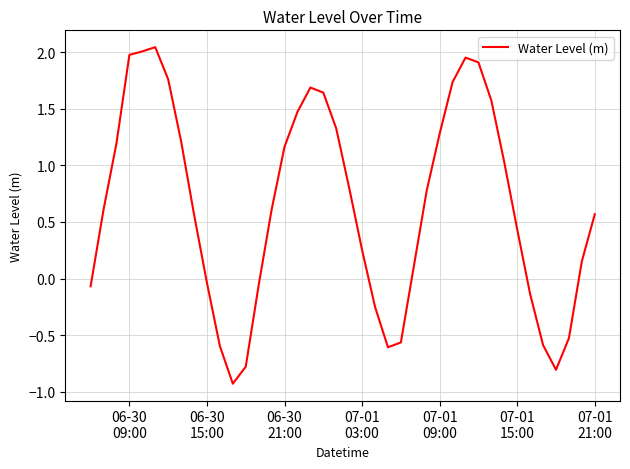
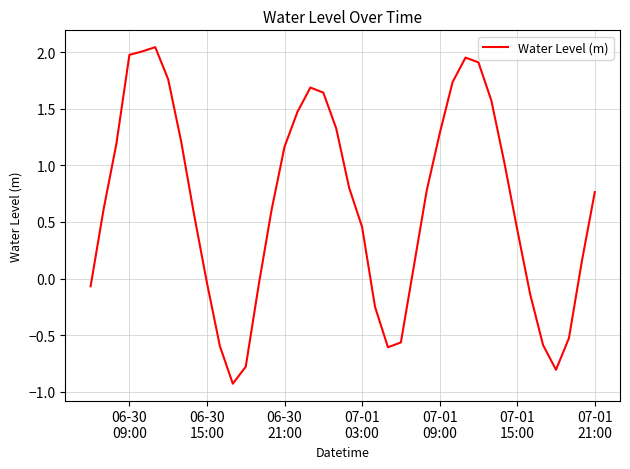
  {
    "06-30 09:00": 1.97,
    "06-30 15:00": -0.04,
    "06-30 21:00": 1.16,
-   "07-01 03:00": 0.25,
+   "07-01 03:00": 0.46,
    "07-01 09:00": 1.28,
    "07-01 15:00": 0.43,
-   "07-01 21:00": 0.57
+   "07-01 21:00": 0.76
  }
